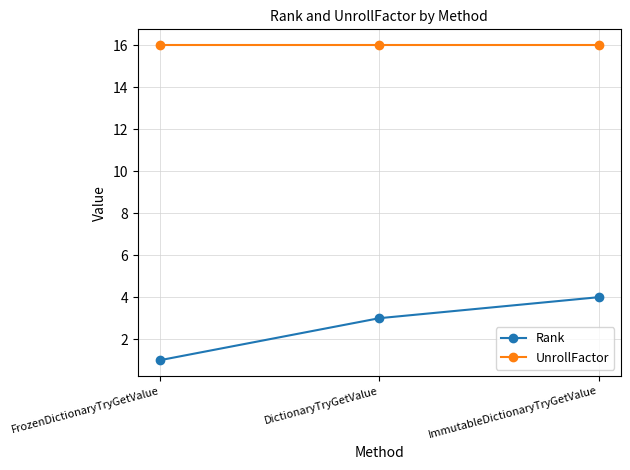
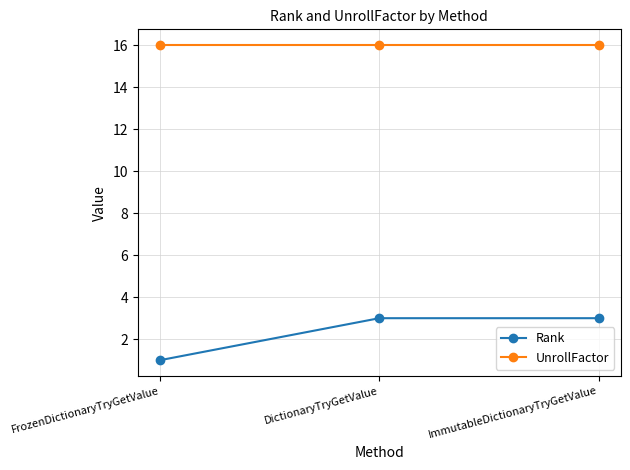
  {
    "Rank": {
      "FrozenDictionaryTryGetValue": 1,
      "DictionaryTryGetValue": 3,
-     "ImmutableDictionaryTryGetValue": 4
+     "ImmutableDictionaryTryGetValue": 3
    },
    "UnrollFactor": {
      "FrozenDictionaryTryGetValue": 16,
      "DictionaryTryGetValue": 16,
      "ImmutableDictionaryTryGetValue": 16
    }
  }
